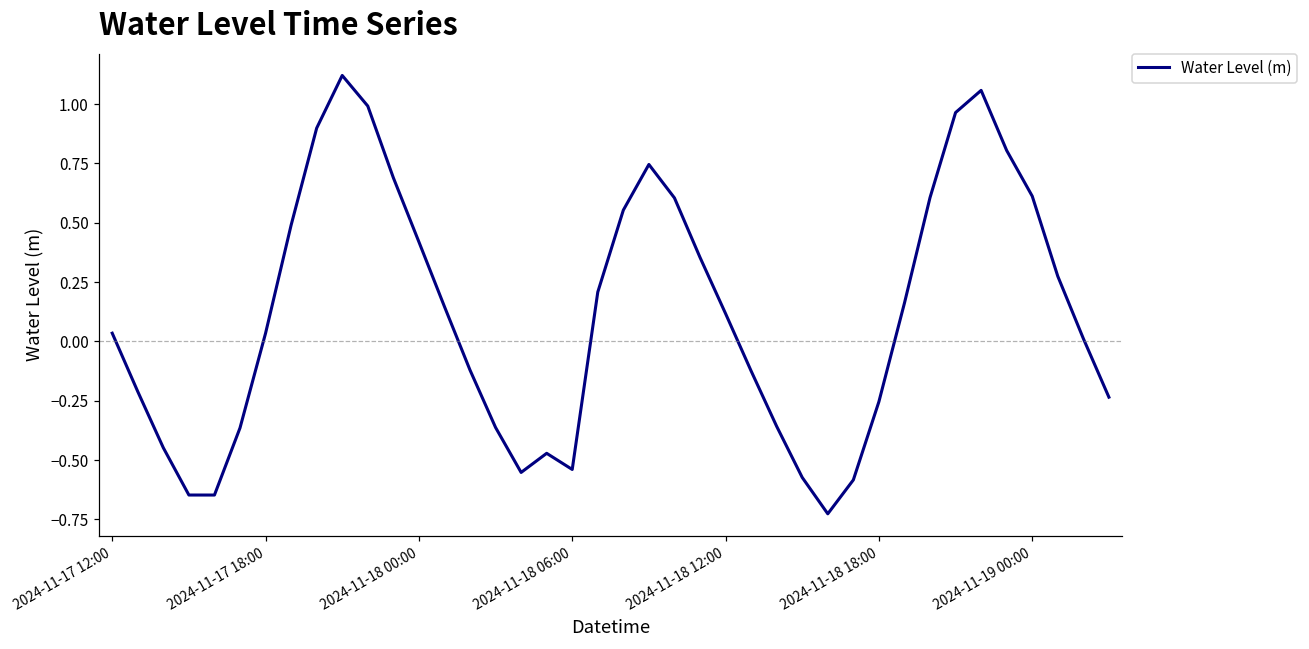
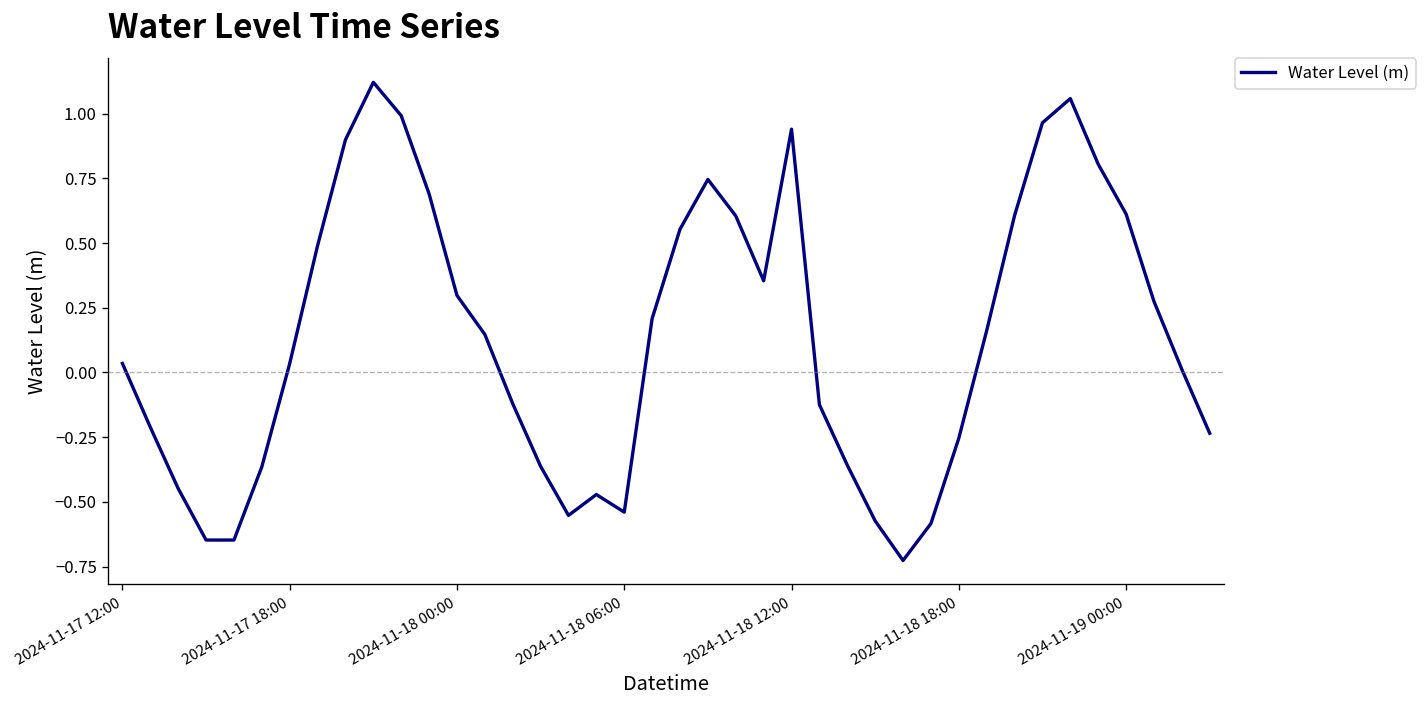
  {
    "2024-11-17 12:00": 0.03,
    "2024-11-17 18:00": 0.03,
-   "2024-11-18 00:00": 0.42,
+   "2024-11-18 00:00": 0.30,
    "2024-11-18 06:00": -0.54,
-   "2024-11-18 12:00": 0.12,
+   "2024-11-18 12:00": 0.94,
    "2024-11-18 18:00": -0.25,
    "2024-11-19 00:00": 0.61
  }
